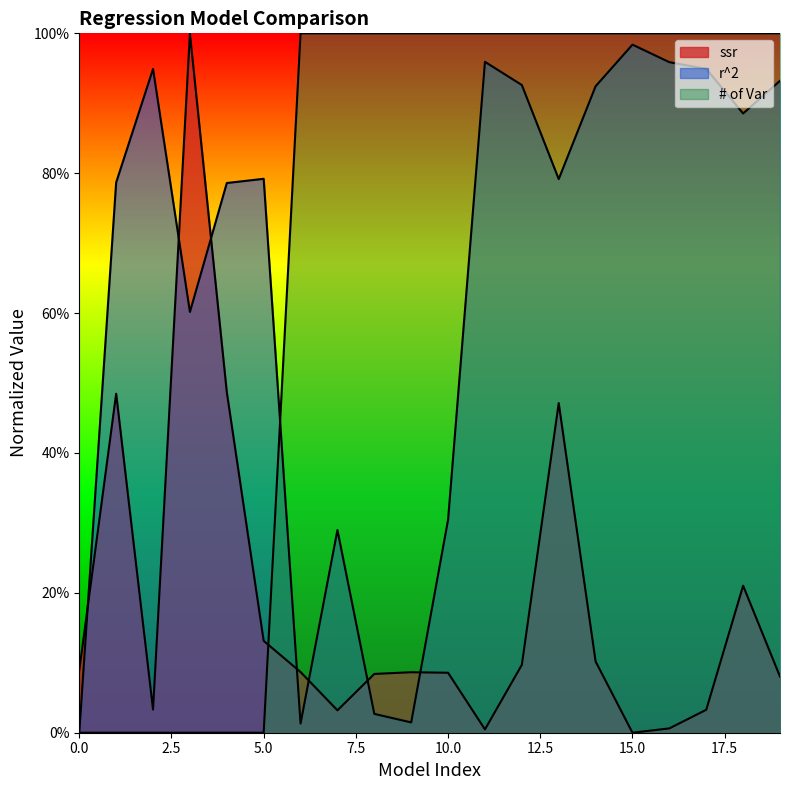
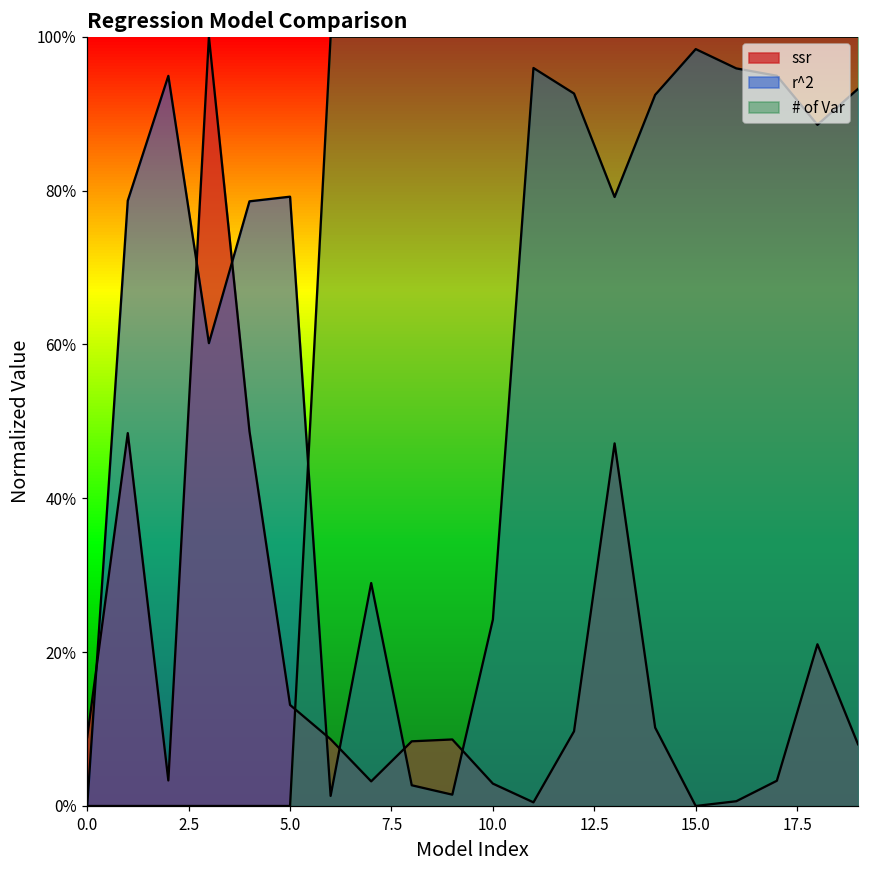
  {
    "ssr": {
      "0.0": "9%",
      "5.0": "13%",
-     "10.0": "9%",
+     "10.0": "3%",
      "15.0": "0%"
    },
    "r^2": {
      "5.0": "79%",
-     "10.0": "30%",
+     "10.0": "24%",
      "15.0": "98%"
    },
    "# of Var": {
      "5.0": "0%",
      "10.0": "100%",
      "15.0": "100%"
    }
  }
